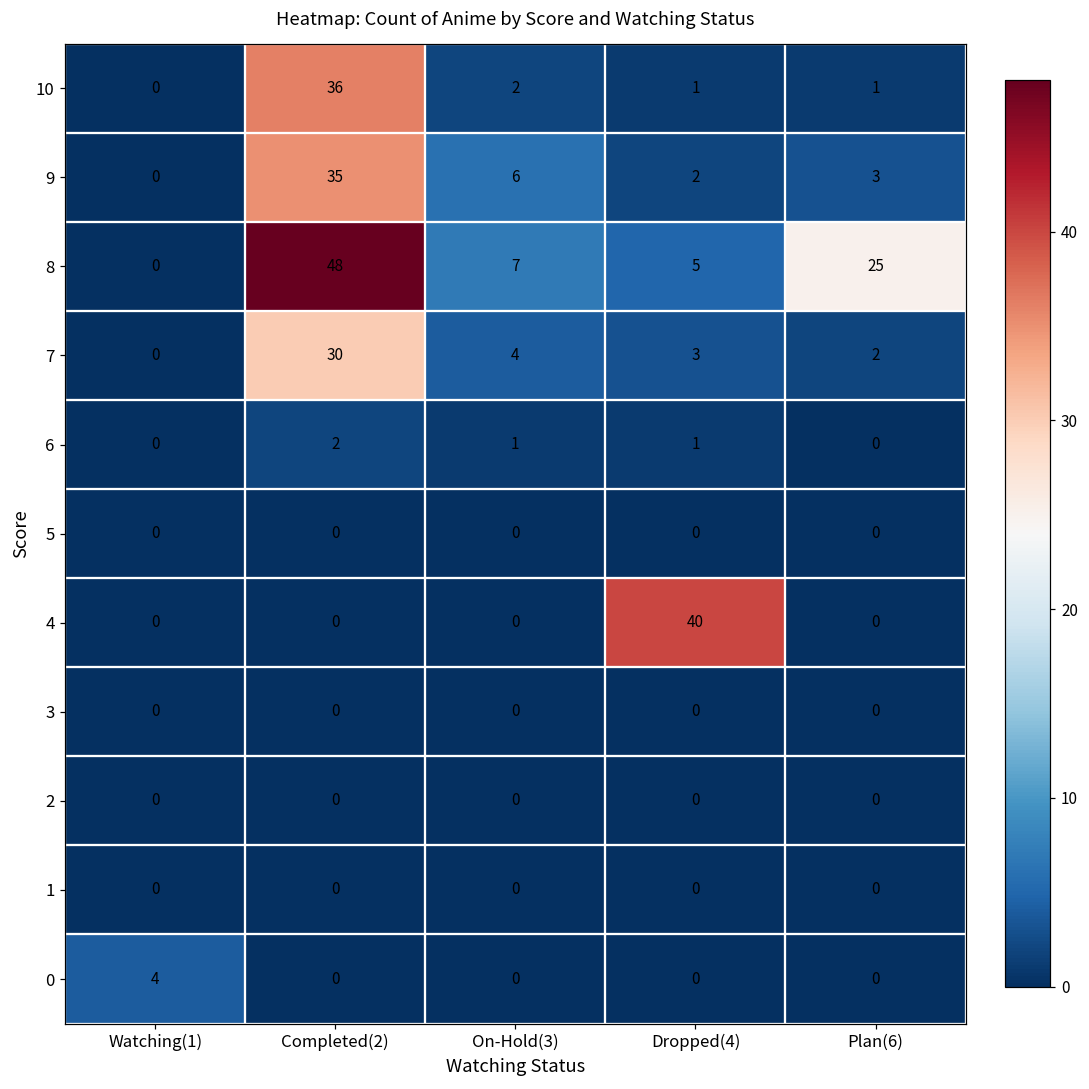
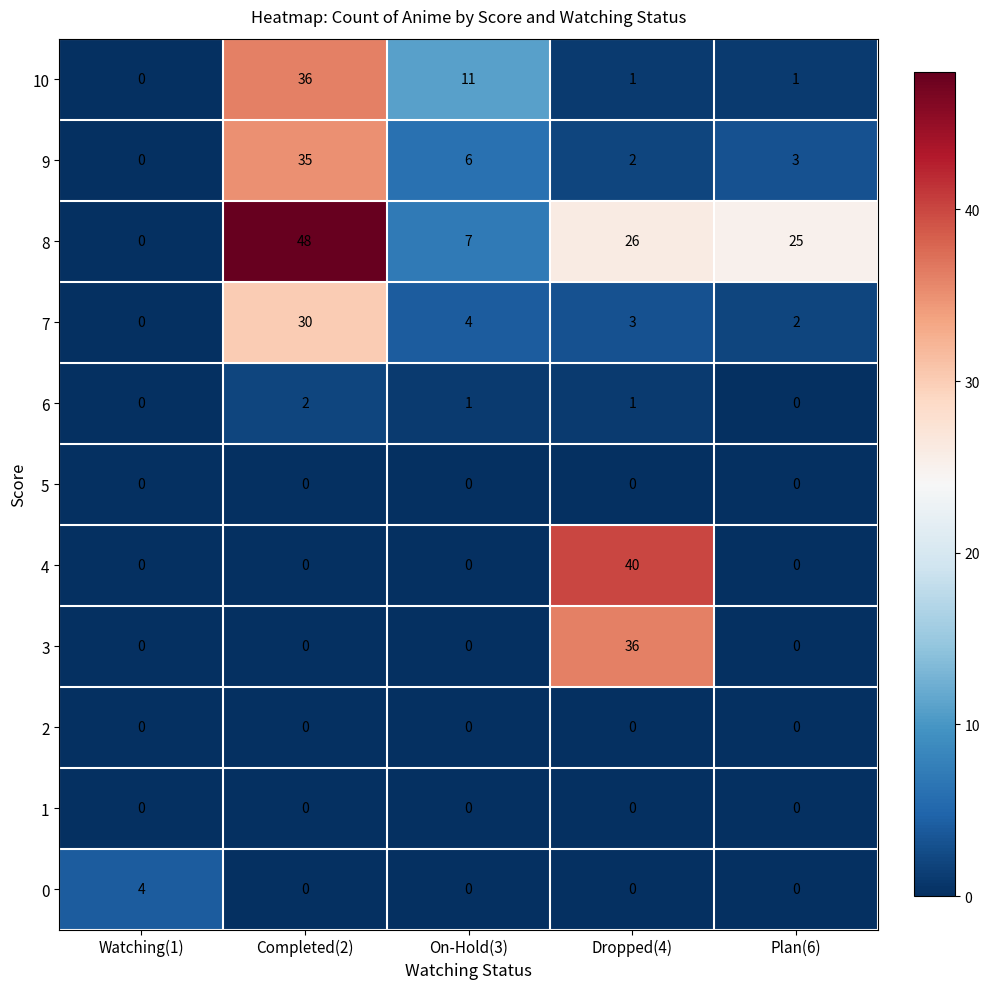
  {
    "10": {
      "Watching(1)": 0,
      "Completed(2)": 36,
-     "On-Hold(3)": 2,
+     "On-Hold(3)": 11,
      "Dropped(4)": 1,
      "Plan(6)": 1
    },
    "9": {
      "Watching(1)": 0,
      "Completed(2)": 35,
      "On-Hold(3)": 6,
      "Dropped(4)": 2,
      "Plan(6)": 3
    },
    "8": {
      "Watching(1)": 0,
      "Completed(2)": 48,
      "On-Hold(3)": 7,
-     "Dropped(4)": 5,
+     "Dropped(4)": 26,
      "Plan(6)": 25
    },
    "7": {
      "Watching(1)": 0,
      "Completed(2)": 30,
      "On-Hold(3)": 4,
      "Dropped(4)": 3,
      "Plan(6)": 2
    },
    "6": {
      "Watching(1)": 0,
      "Completed(2)": 2,
      "On-Hold(3)": 1,
      "Dropped(4)": 1,
      "Plan(6)": 0
    },
    "5": {
      "Watching(1)": 0,
      "Completed(2)": 0,
      "On-Hold(3)": 0,
      "Dropped(4)": 0,
      "Plan(6)": 0
    },
    "4": {
      "Watching(1)": 0,
      "Completed(2)": 0,
      "On-Hold(3)": 0,
      "Dropped(4)": 40,
      "Plan(6)": 0
    },
    "3": {
      "Watching(1)": 0,
      "Completed(2)": 0,
      "On-Hold(3)": 0,
-     "Dropped(4)": 0,
+     "Dropped(4)": 36,
      "Plan(6)": 0
    },
    "2": {
      "Watching(1)": 0,
      "Completed(2)": 0,
      "On-Hold(3)": 0,
      "Dropped(4)": 0,
      "Plan(6)": 0
    },
    "1": {
      "Watching(1)": 0,
      "Completed(2)": 0,
      "On-Hold(3)": 0,
      "Dropped(4)": 0,
      "Plan(6)": 0
    },
    "0": {
      "Watching(1)": 4,
      "Completed(2)": 0,
      "On-Hold(3)": 0,
      "Dropped(4)": 0,
      "Plan(6)": 0
    }
  }
